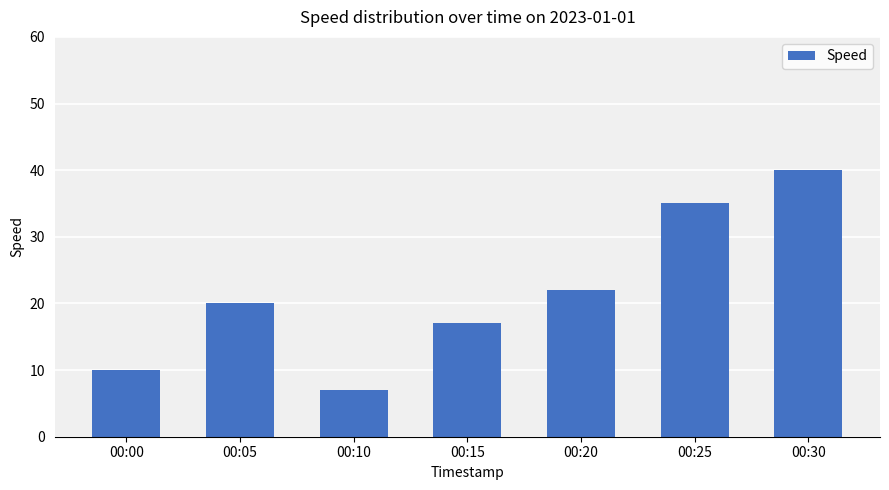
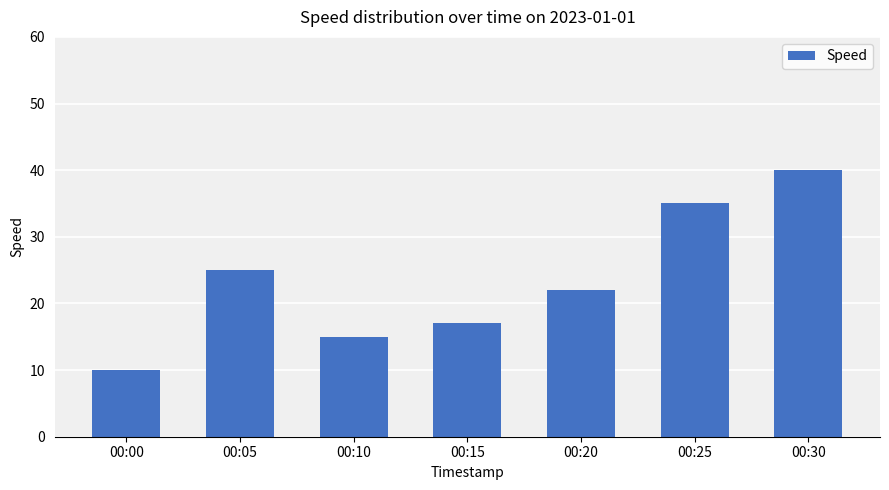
  {
    "00:00": 10,
-   "00:05": 20,
-   "00:10": 7,
+   "00:05": 25,
+   "00:10": 15,
    "00:15": 17,
    "00:20": 22,
    "00:25": 35,
    "00:30": 40
  }
